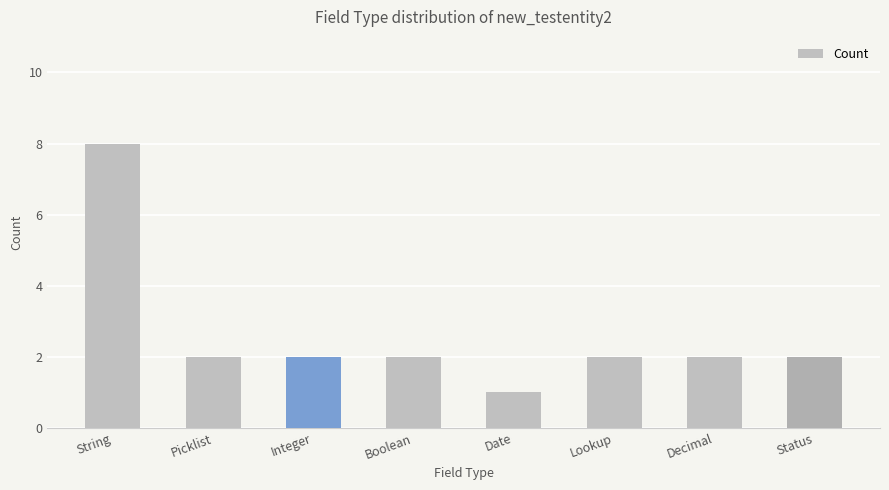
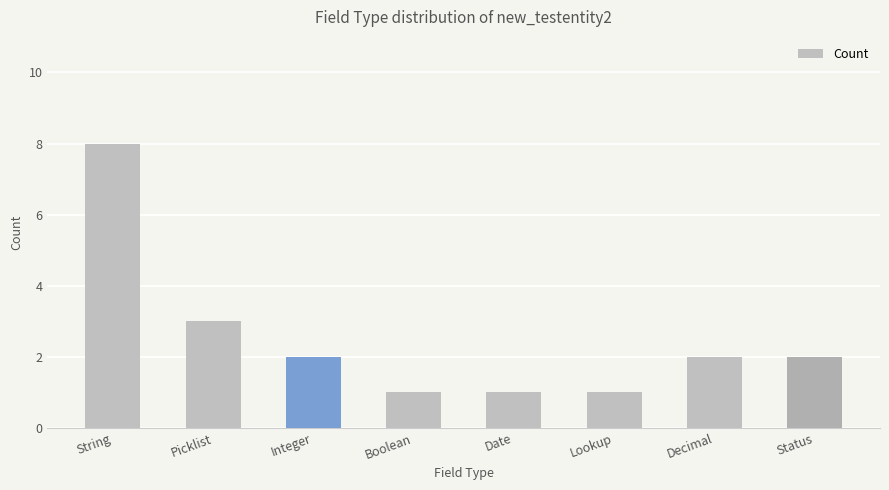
  {
    "String": 8,
-   "Picklist": 2,
+   "Picklist": 3,
    "Integer": 2,
-   "Boolean": 2,
+   "Boolean": 1,
    "Date": 1,
-   "Lookup": 2,
+   "Lookup": 1,
    "Decimal": 2,
    "Status": 2
  }
